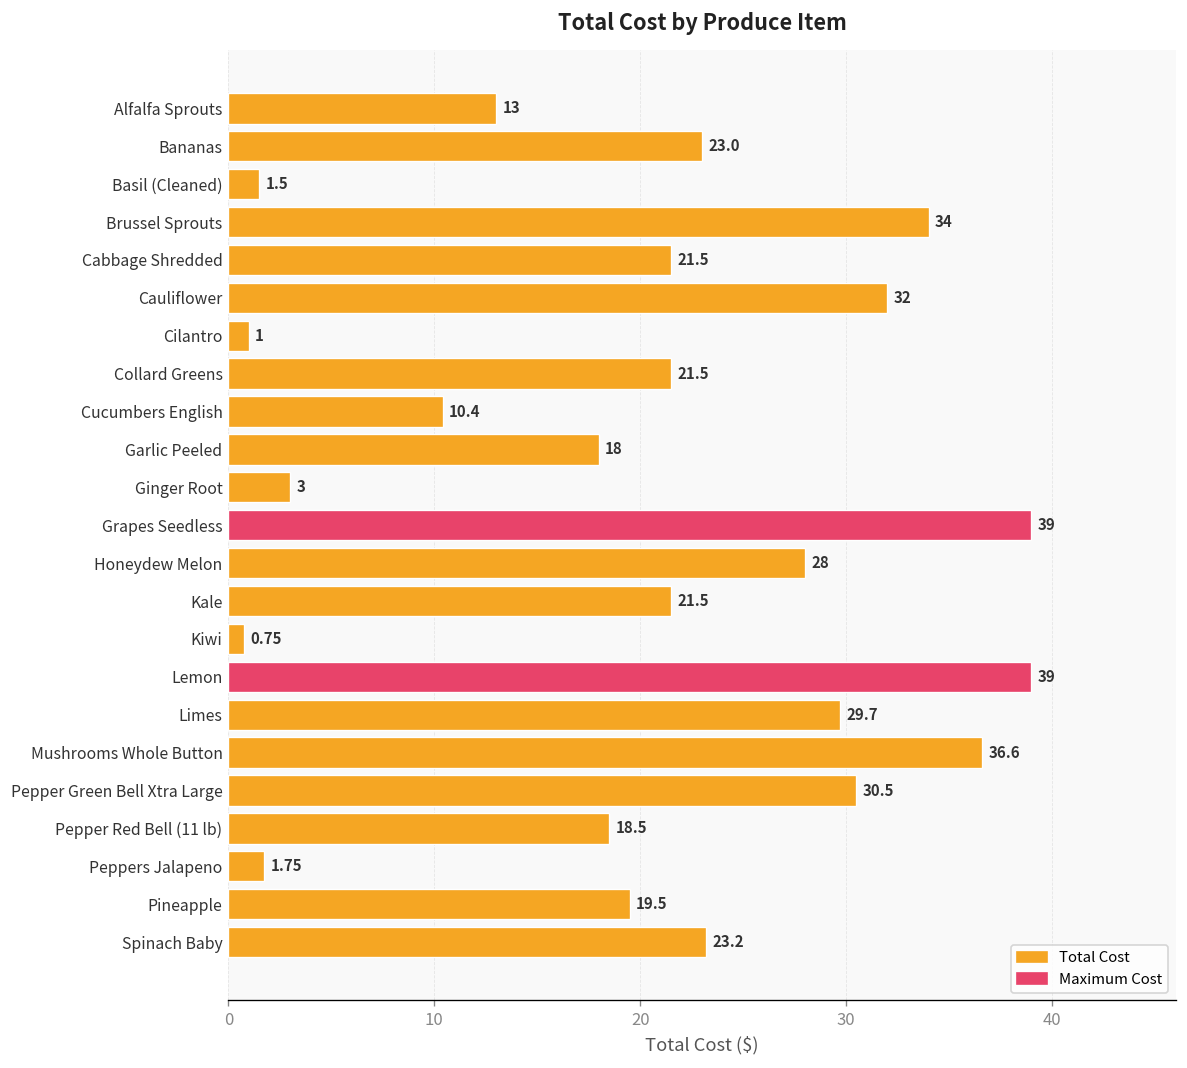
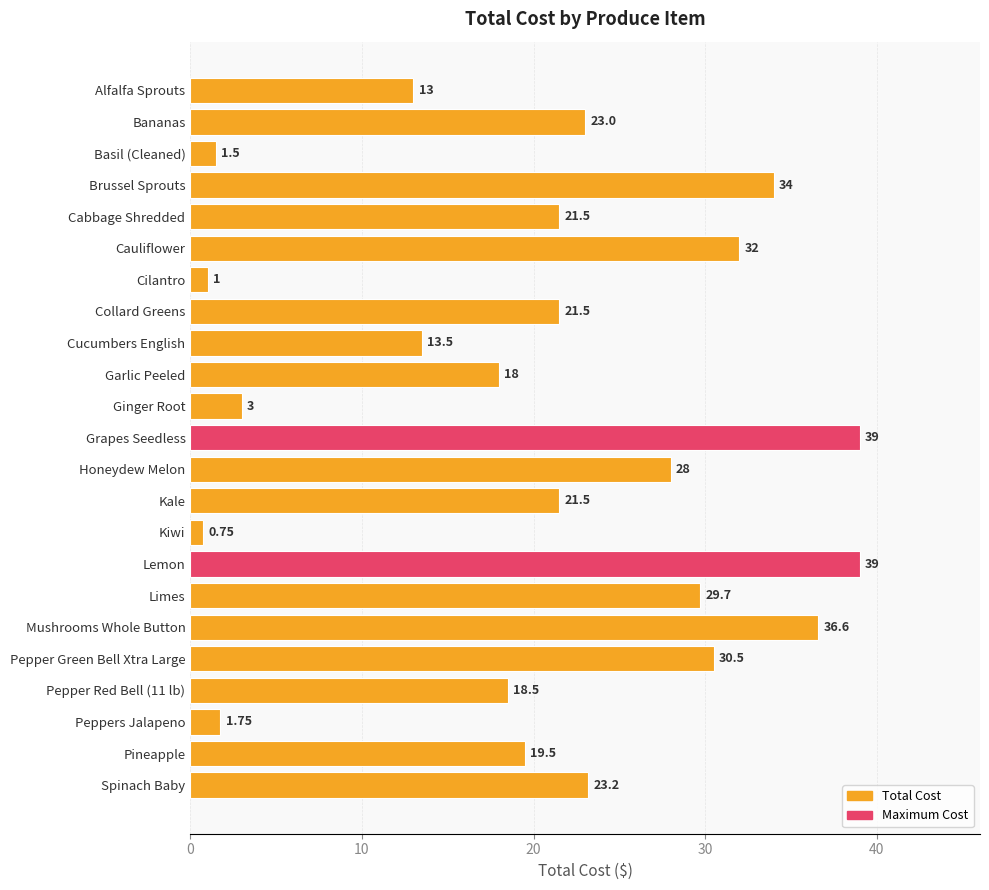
  {
    "Alfalfa Sprouts": 13,
    "Bananas": 23.0,
    "Basil (Cleaned)": 1.5,
    "Brussel Sprouts": 34,
    "Cabbage Shredded": 21.5,
    "Cauliflower": 32,
    "Cilantro": 1,
    "Collard Greens": 21.5,
-   "Cucumbers English": 10.4,
+   "Cucumbers English": 13.5,
    "Garlic Peeled": 18,
    "Ginger Root": 3,
    "Grapes Seedless": 39,
    "Honeydew Melon": 28,
    "Kale": 21.5,
    "Kiwi": 0.75,
    "Lemon": 39,
    "Limes": 29.7,
    "Mushrooms Whole Button": 36.6,
    "Pepper Green Bell Xtra Large": 30.5,
    "Pepper Red Bell (11 lb)": 18.5,
    "Peppers Jalapeno": 1.75,
    "Pineapple": 19.5,
    "Spinach Baby": 23.2
  }
